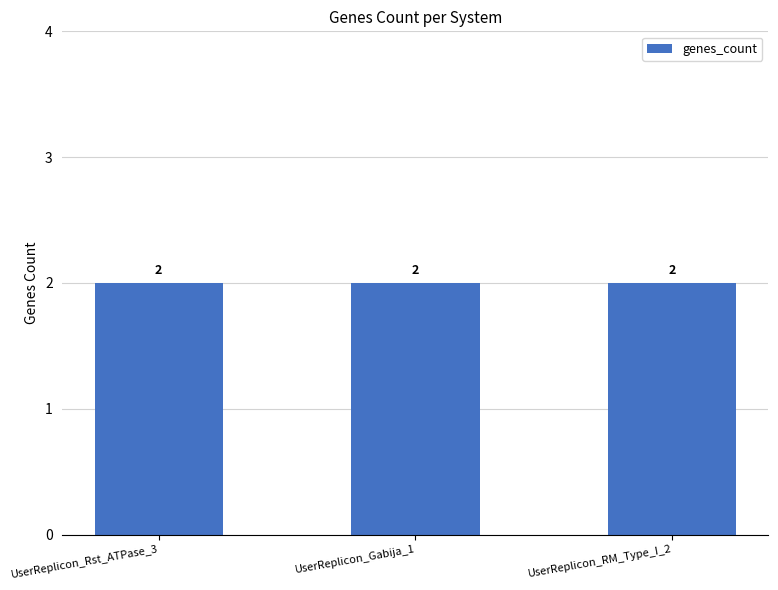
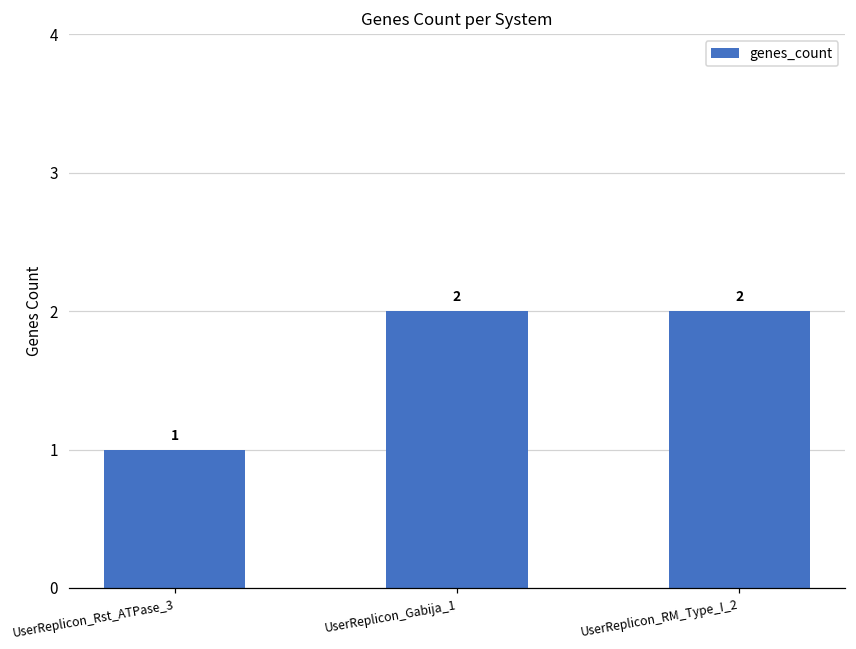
  {
-   "UserReplicon_Rst_ATPase_3": 2,
+   "UserReplicon_Rst_ATPase_3": 1,
    "UserReplicon_Gabija_1": 2,
    "UserReplicon_RM_Type_I_2": 2
  }
